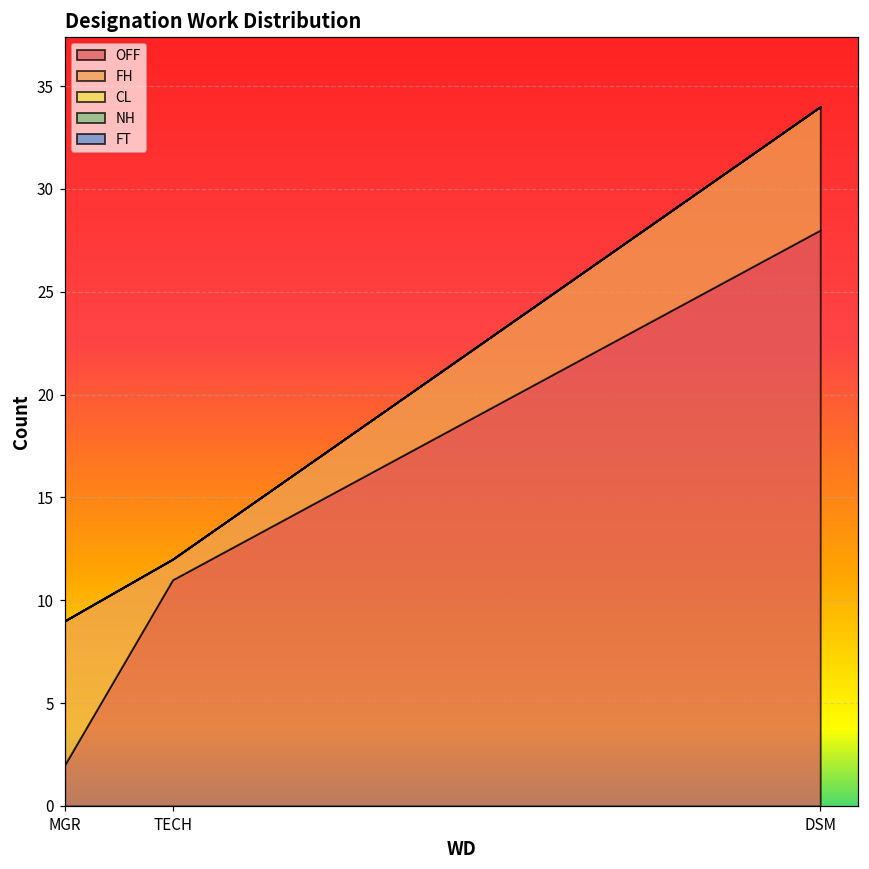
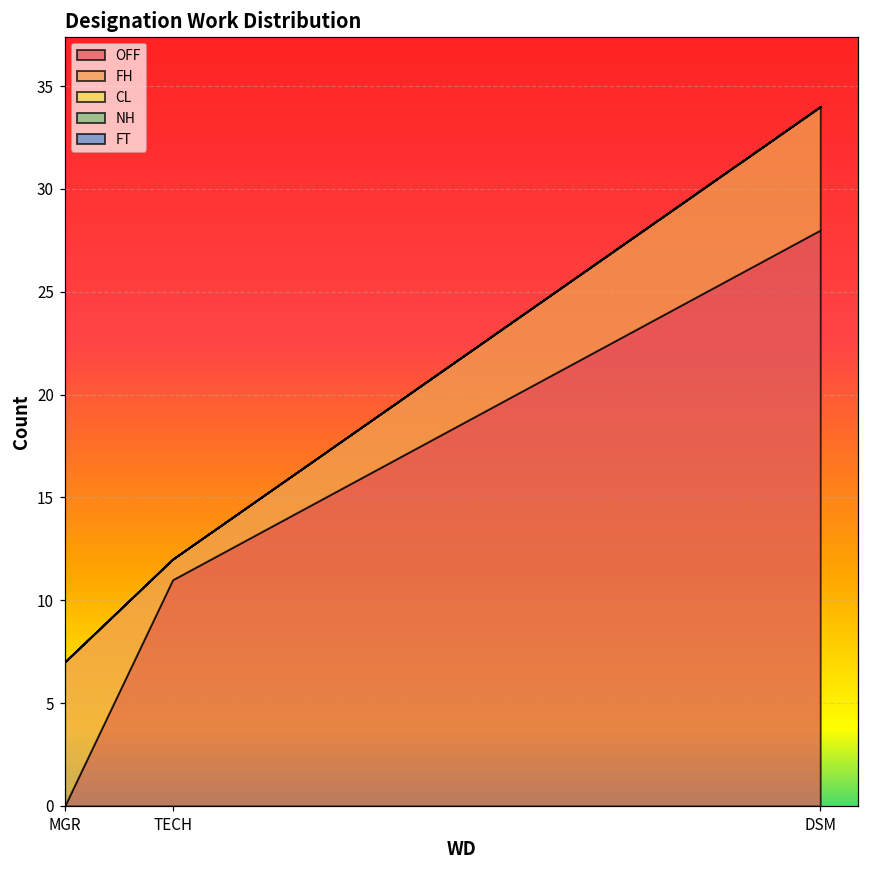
  {
    "OFF": {
-     "MGR": 2,
+     "MGR": 0,
      "TECH": 11,
      "DSM": 28
    }
  }
